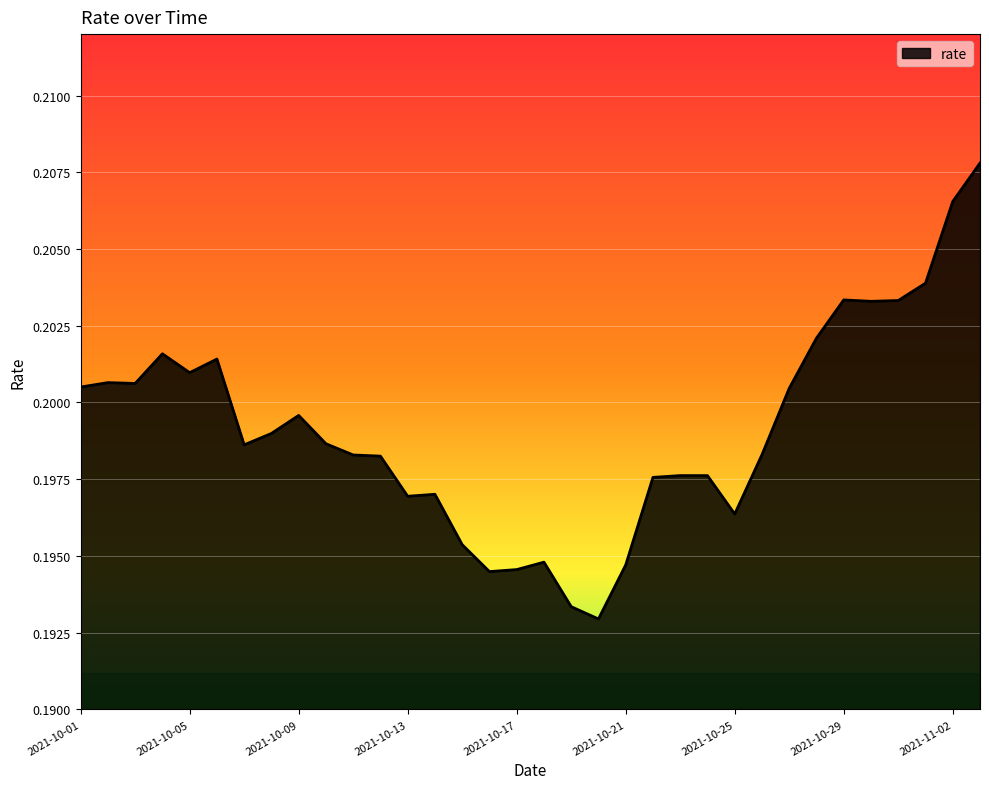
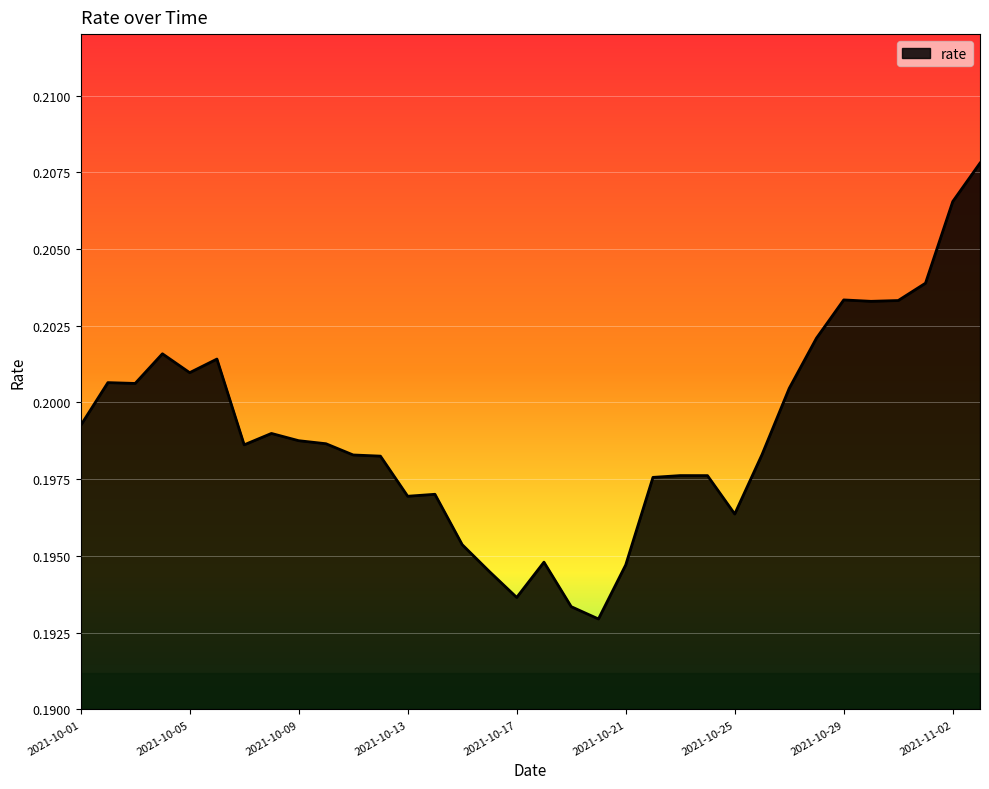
  {
-   "2021-10-01": 0.2005,
+   "2021-10-01": 0.1993,
    "2021-10-05": 0.2010,
-   "2021-10-09": 0.1996,
+   "2021-10-09": 0.1988,
    "2021-10-13": 0.1969,
-   "2021-10-17": 0.1946,
+   "2021-10-17": 0.1936,
    "2021-10-21": 0.1947,
    "2021-10-25": 0.1964,
    "2021-10-29": 0.2033,
    "2021-11-02": 0.2065
  }
